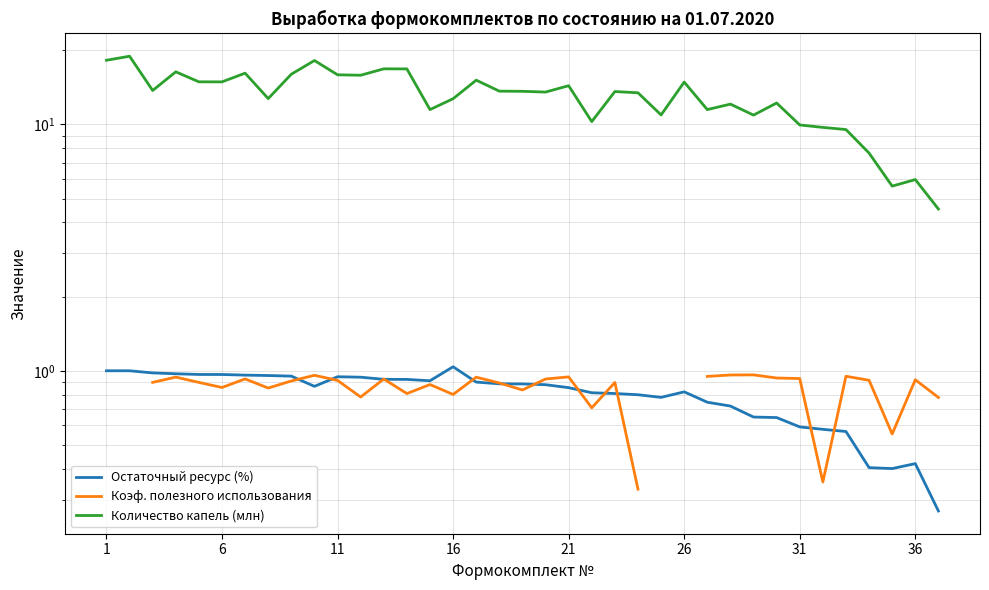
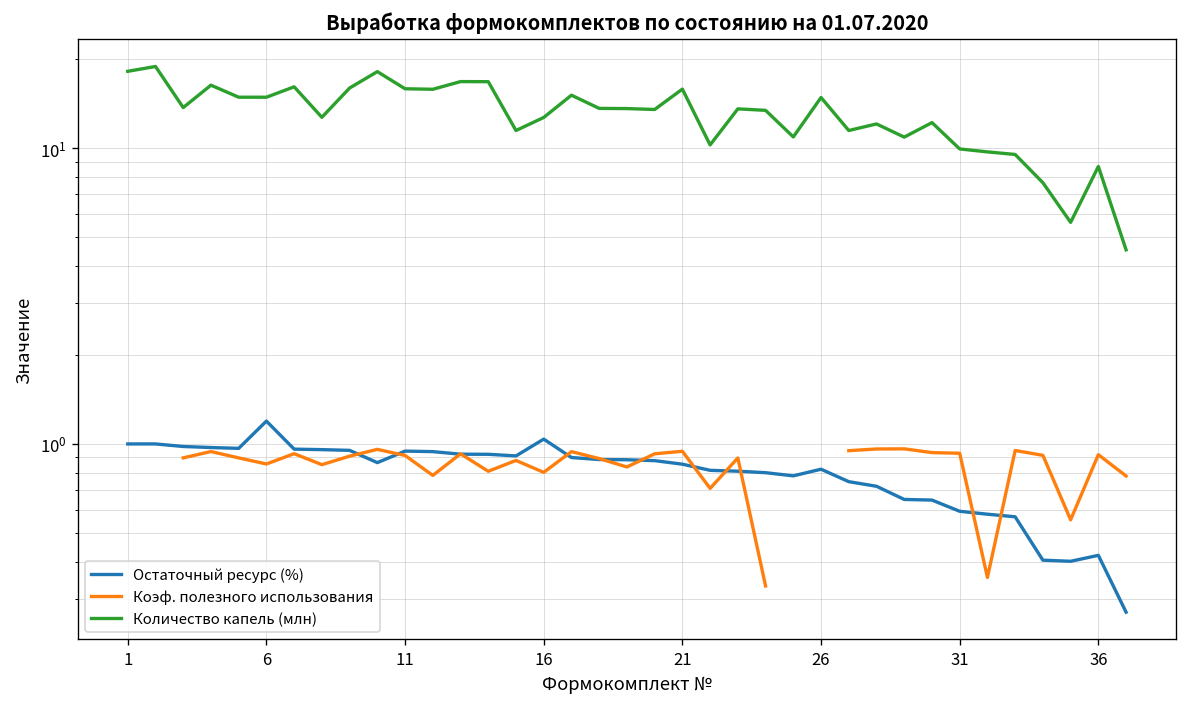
  {
    "Остаточный ресурс (%)": {
      "1": 1.00,
-     "6": 0.97,
+     "6": 1.2,
      "11": 0.95,
      "16": 1.04,
      "21": 0.85,
      "26": 0.82,
      "31": 0.59,
      "36": 0.42
    },
    "Количество капель (млн)": {
      "1": 18,
      "6": 15,
      "11": 16,
      "16": 13,
-     "21": 14,
+     "21": 16,
      "26": 15,
      "31": 9.9,
-     "36": 6.0
+     "36": 8.7
    }
  }
